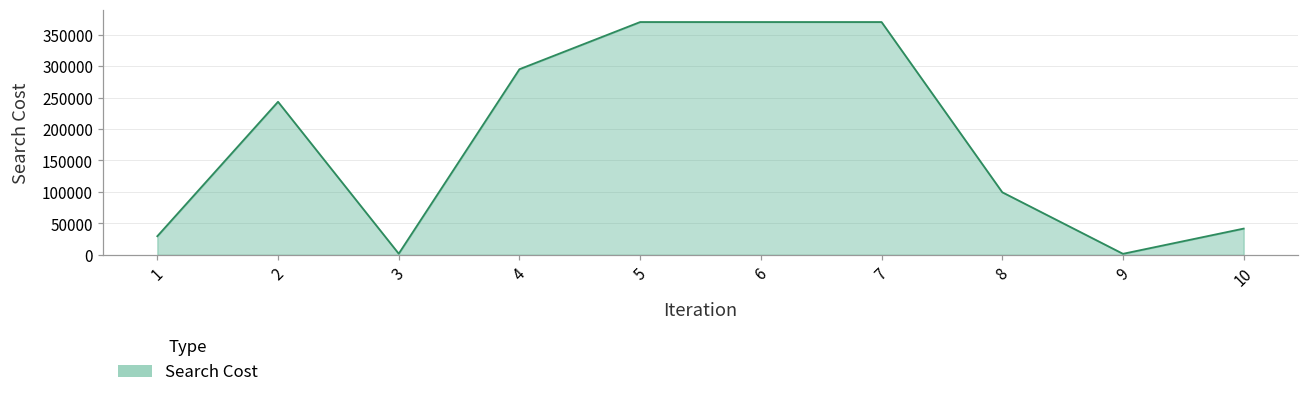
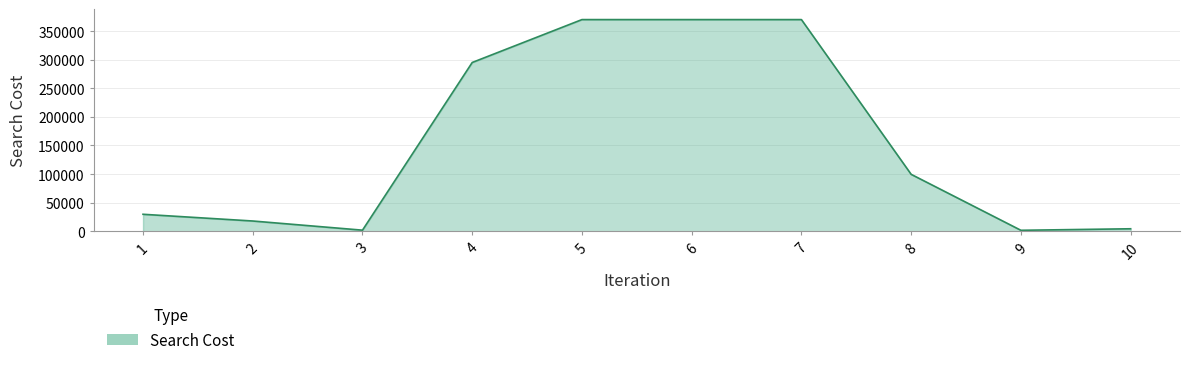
  {
    "1": 30000,
-   "2": 240000,
+   "2": 20000,
    "3": 0,
    "4": 300000,
    "5": 370000,
    "6": 370000,
    "7": 370000,
    "8": 100000,
    "9": 0,
-   "10": 40000
+   "10": 0
  }
